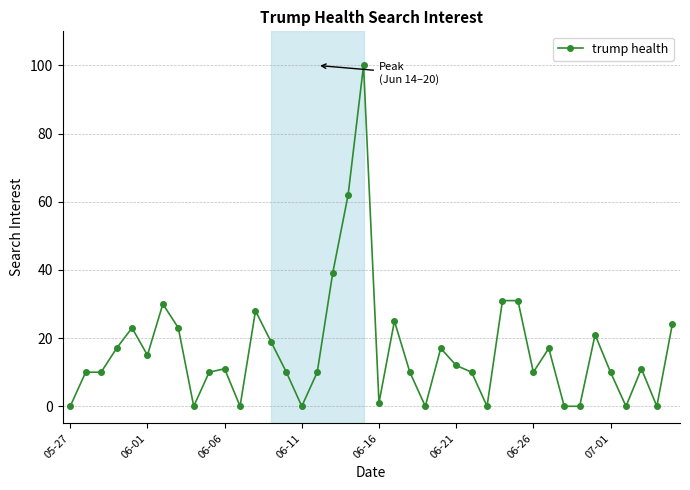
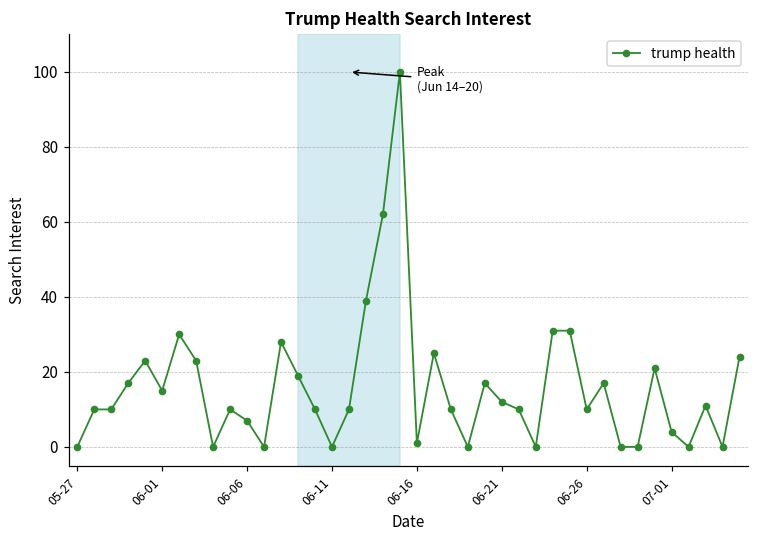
  {
    "05-27": 0,
    "06-01": 15,
-   "06-06": 11,
+   "06-06": 7,
    "06-11": 0,
    "06-16": 1,
    "06-21": 12,
    "06-26": 10,
-   "07-01": 10
+   "07-01": 4
  }
